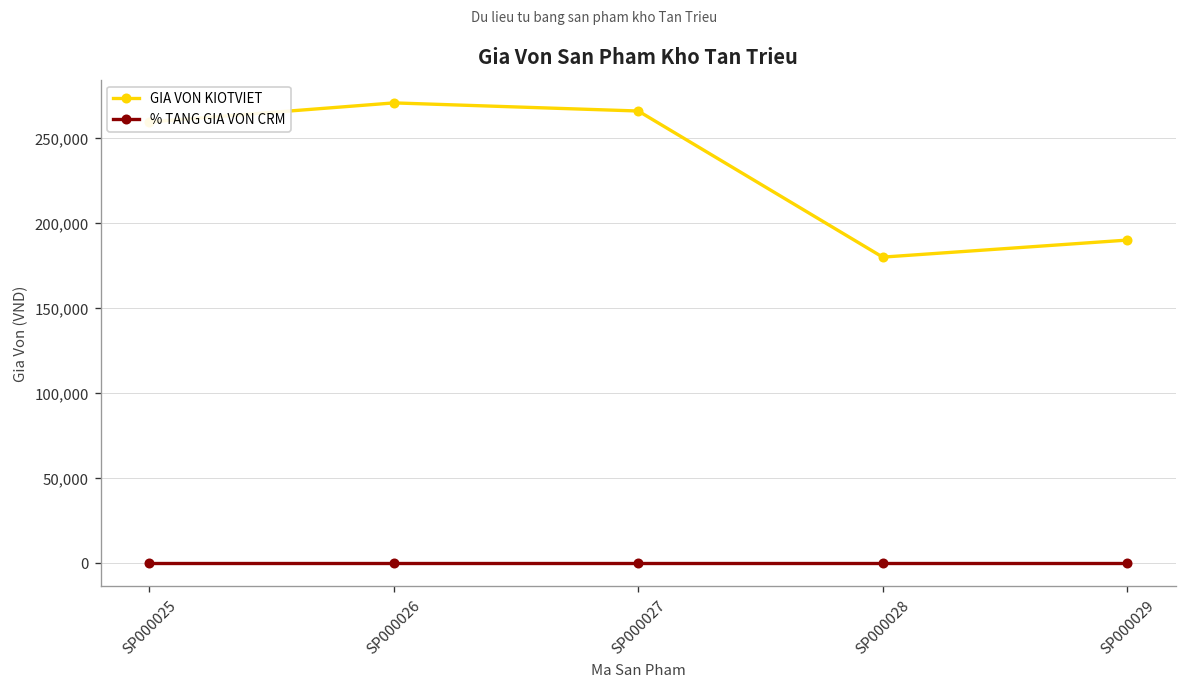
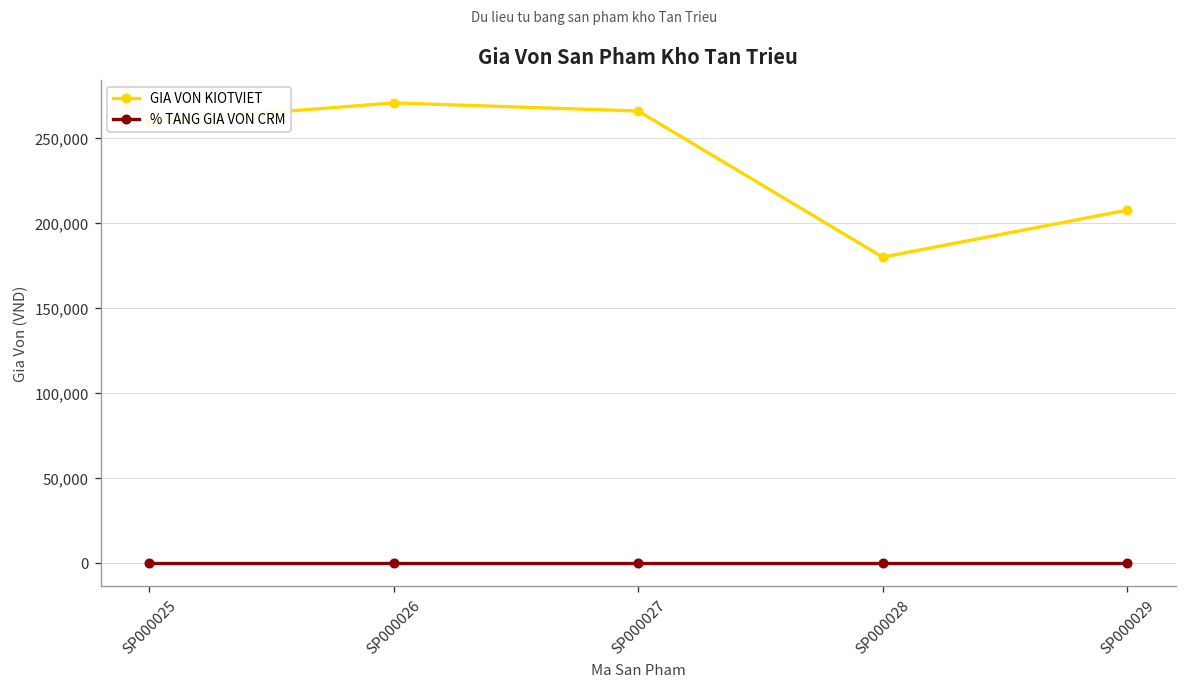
  {
    "GIA VON KIOTVIET": {
      "SP000026": "271,000",
      "SP000027": "266,000",
      "SP000028": "180,000",
-     "SP000029": "190,000"
+     "SP000029": "208,000"
    },
    "% TANG GIA VON CRM": {
      "SP000025": "0",
      "SP000026": "0",
      "SP000027": "0",
      "SP000028": "0",
      "SP000029": "0"
    }
  }
